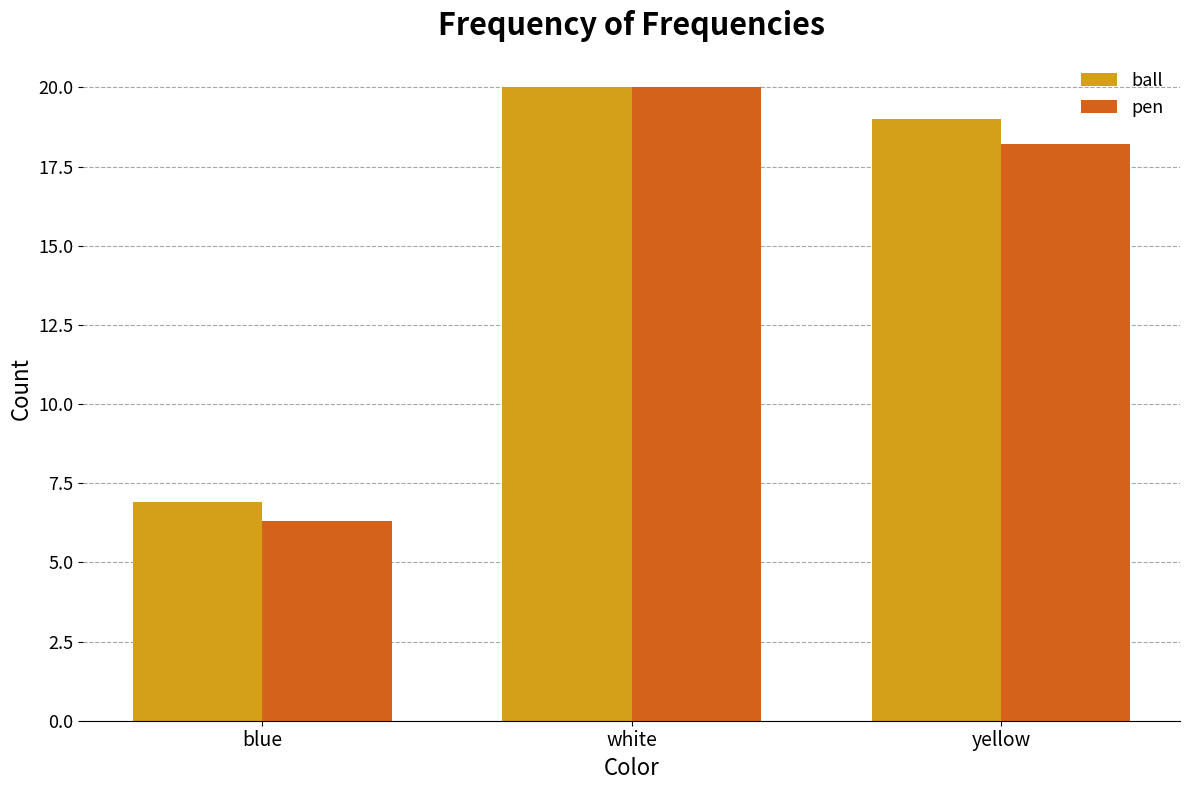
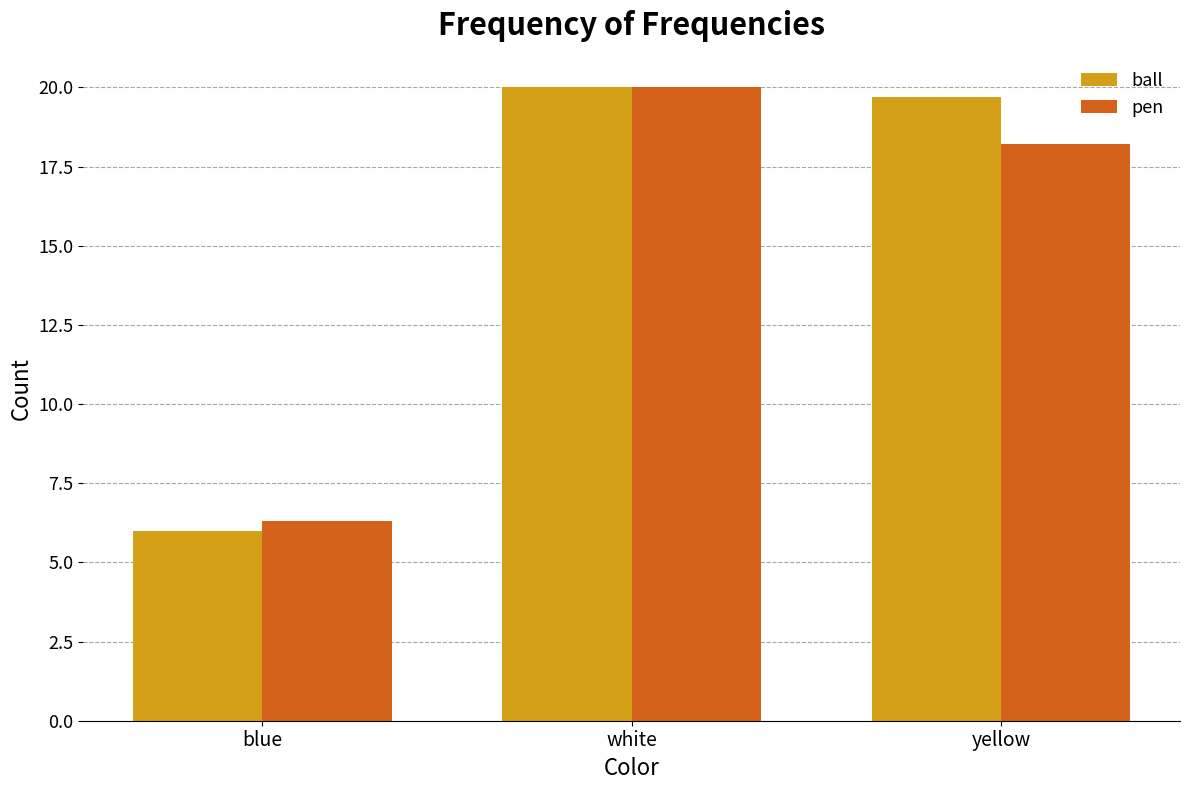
  {
    "ball": {
-     "blue": 6.9,
+     "blue": 6.0,
      "white": 20.0,
-     "yellow": 19.0
+     "yellow": 19.7
    },
    "pen": {
      "blue": 6.3,
      "white": 20.0,
      "yellow": 18.2
    }
  }
